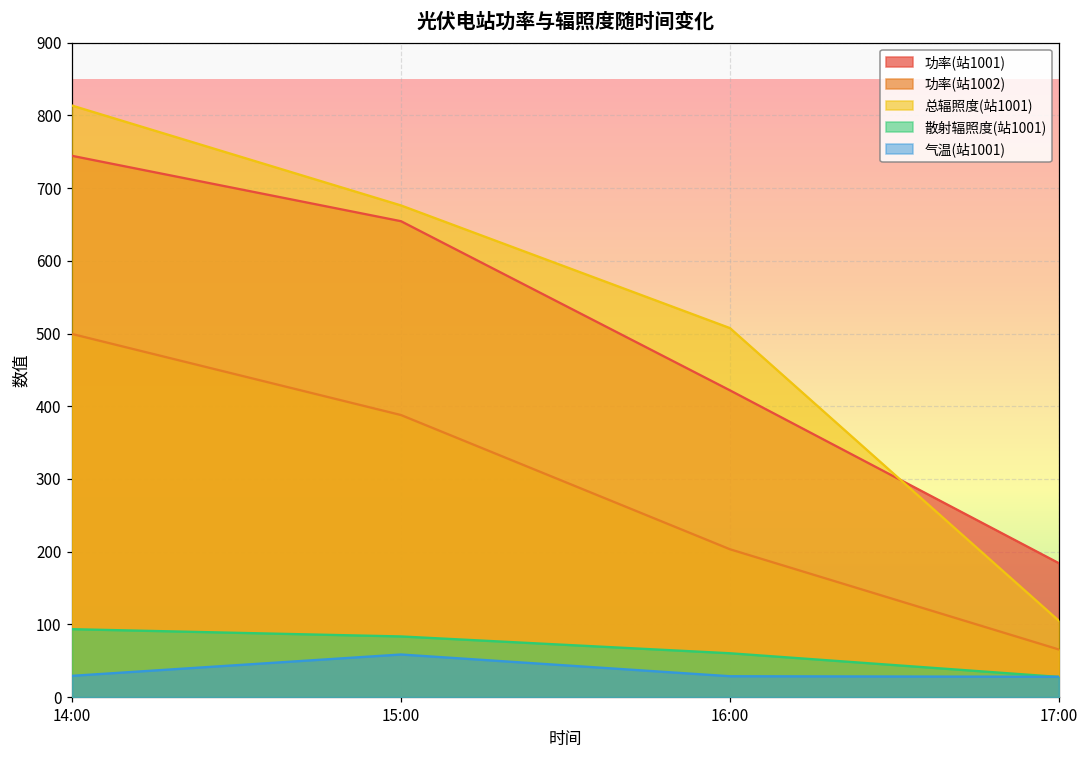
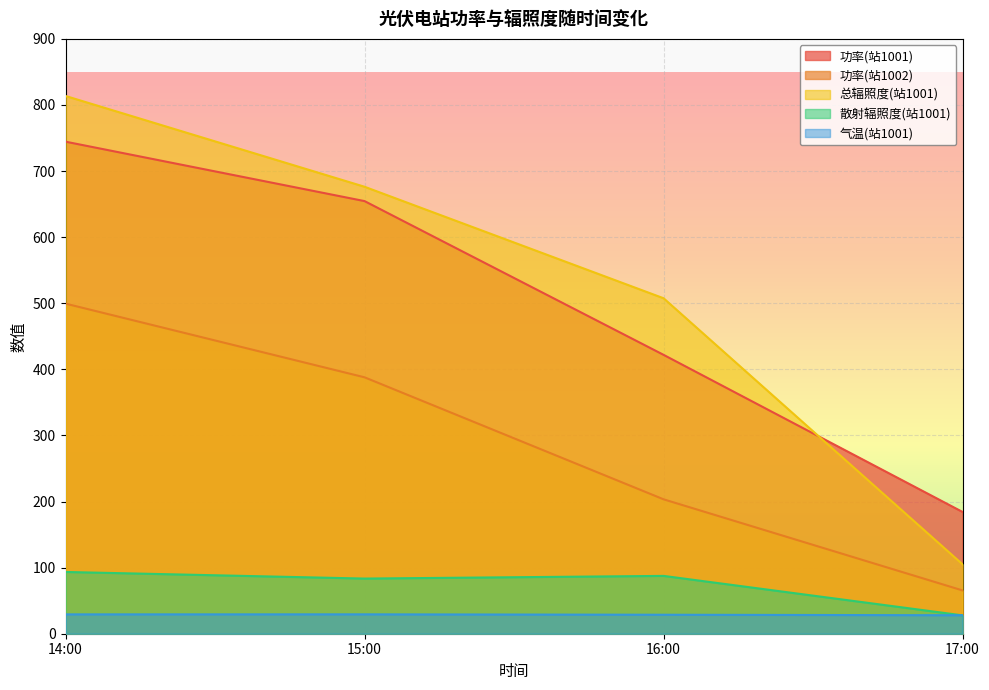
  {
    "总辐照度(站1001)": {
      "14:00": 810,
      "15:00": 680,
      "16:00": 510,
      "17:00": 100
    },
    "散射辐照度(站1001)": {
      "14:00": 90,
      "15:00": 80,
-     "16:00": 60
+     "16:00": 90
    },
    "气温(站1001)": {
      "14:00": 30,
-     "15:00": 60,
+     "15:00": 30,
      "16:00": 30
    }
  }
